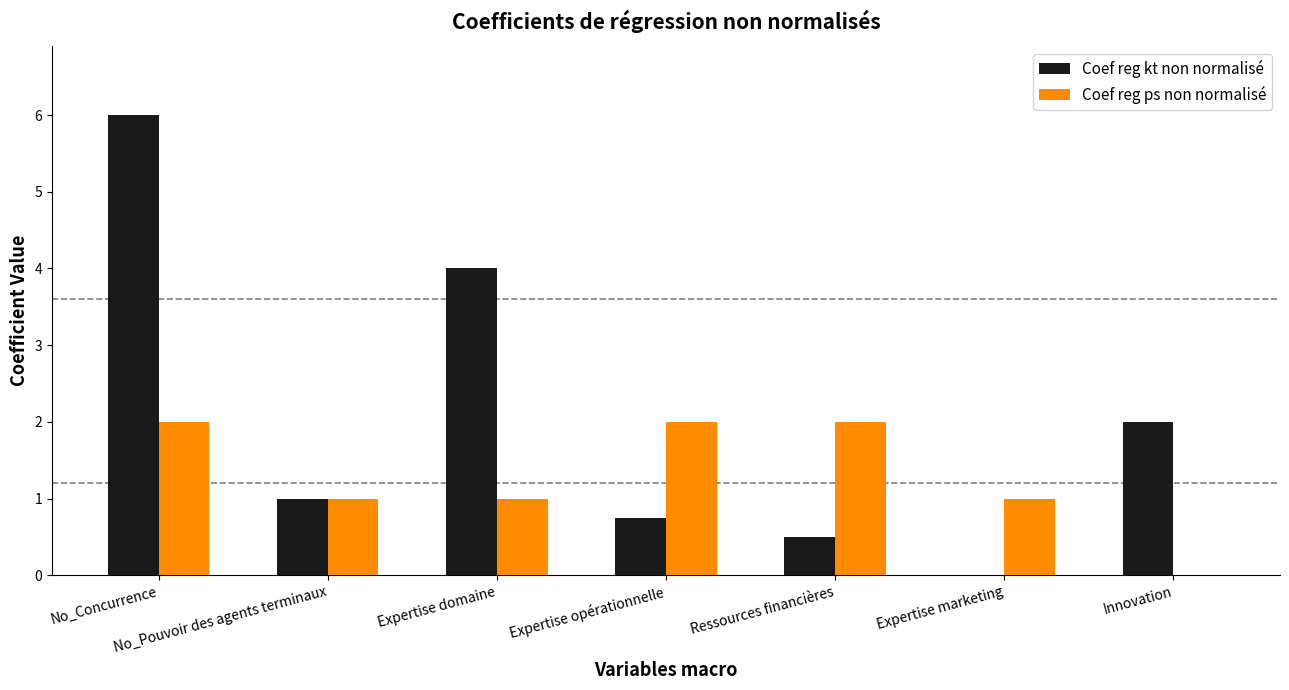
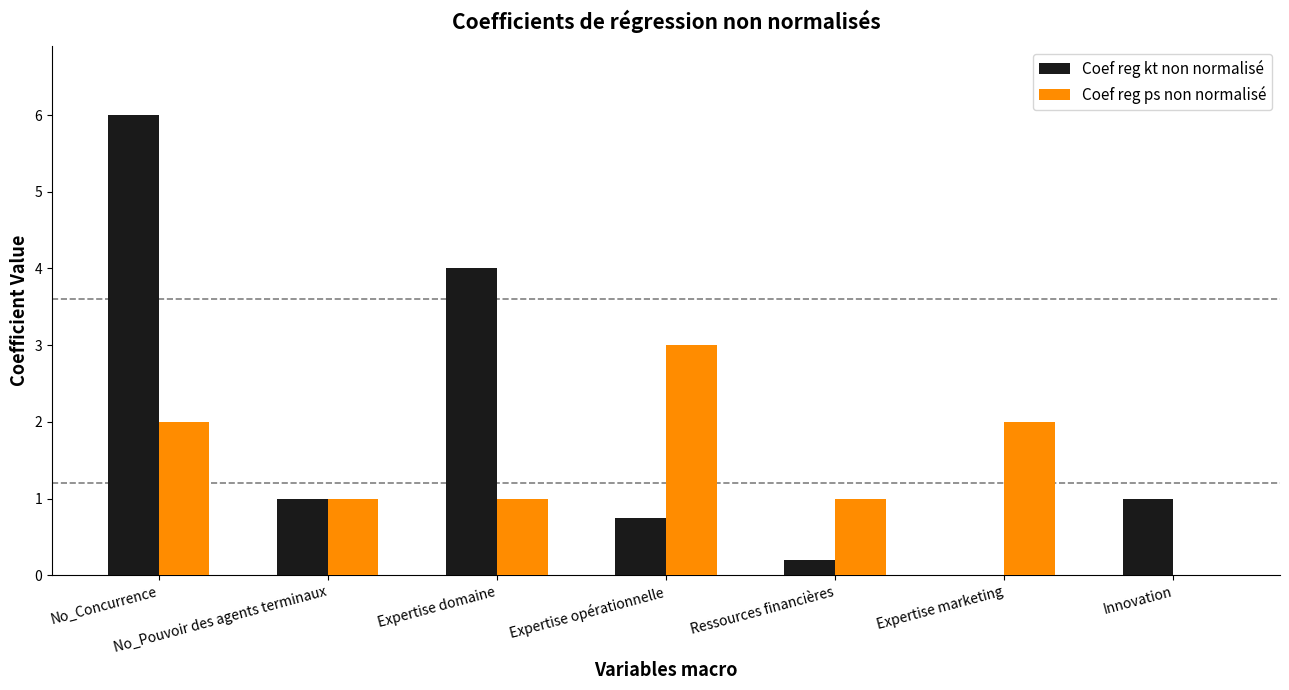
  {
    "Coef reg kt non normalisé": {
      "No_Concurrence": 6.0,
      "No_Pouvoir des agents terminaux": 1.0,
      "Expertise domaine": 4.0,
      "Expertise opérationnelle": 0.8,
-     "Ressources financières": 0.5,
+     "Ressources financières": 0.2,
      "Expertise marketing": 0.0,
-     "Innovation": 2
+     "Innovation": 1
    },
    "Coef reg ps non normalisé": {
      "No_Concurrence": 2,
      "No_Pouvoir des agents terminaux": 1,
      "Expertise domaine": 1,
-     "Expertise opérationnelle": 2,
-     "Ressources financières": 2,
-     "Expertise marketing": 1,
+     "Expertise opérationnelle": 3,
+     "Ressources financières": 1,
+     "Expertise marketing": 2,
      "Innovation": 0
    }
  }
